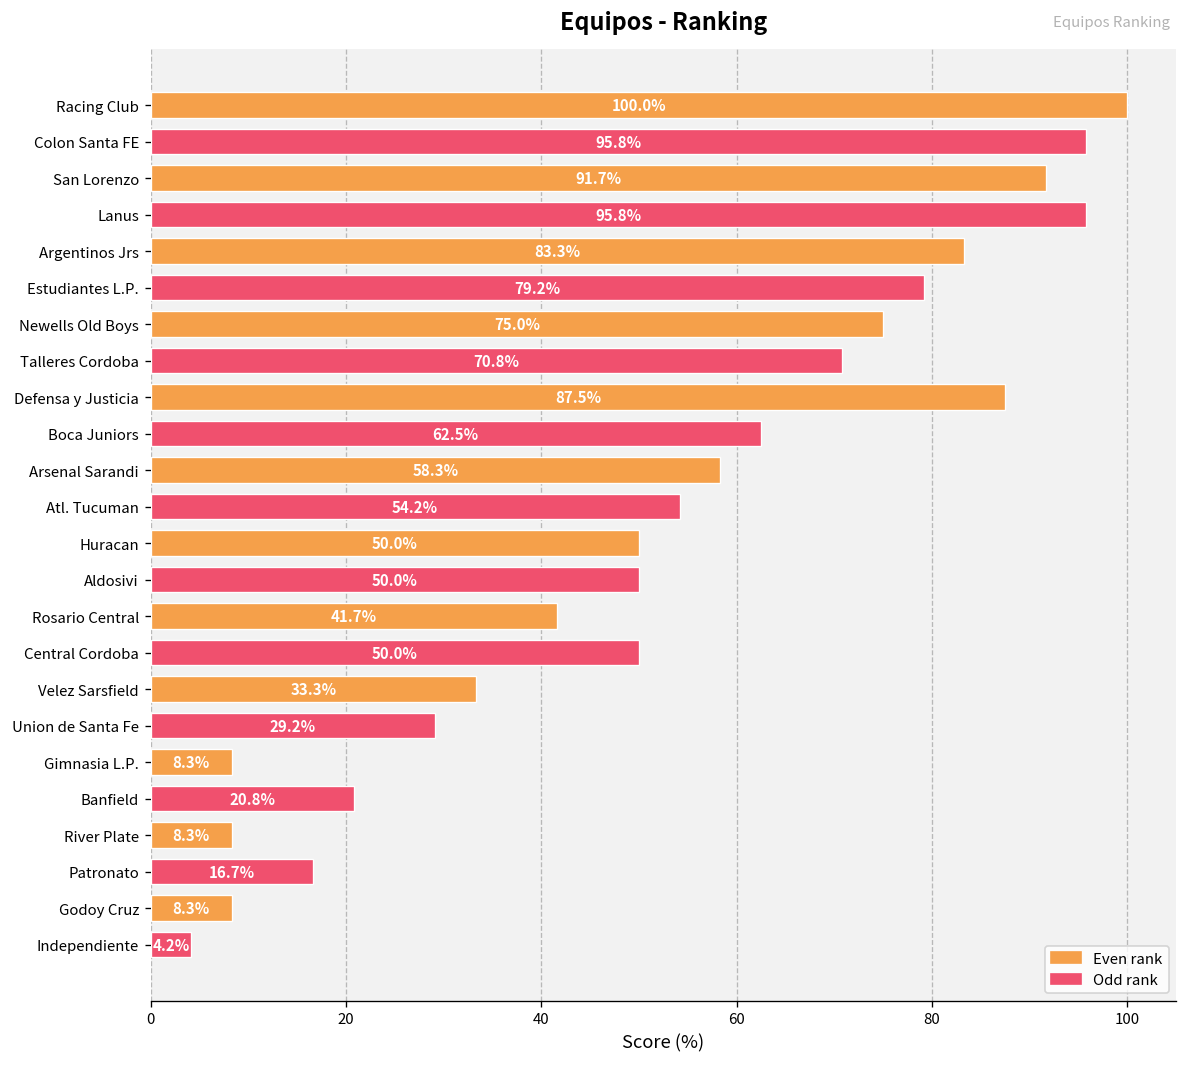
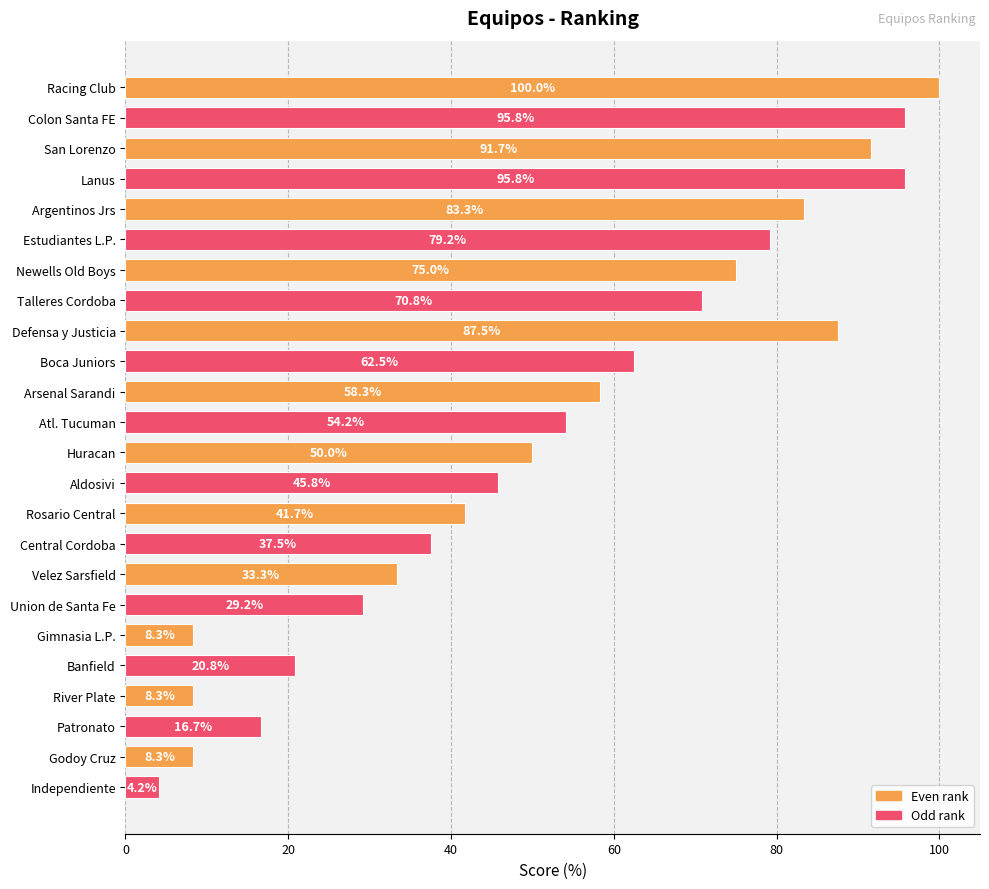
  {
    "Racing Club": "100.0%",
    "Colon Santa FE": "95.8%",
    "San Lorenzo": "91.7%",
    "Lanus": "95.8%",
    "Argentinos Jrs": "83.3%",
    "Estudiantes L.P.": "79.2%",
    "Newells Old Boys": "75.0%",
    "Talleres Cordoba": "70.8%",
    "Defensa y Justicia": "87.5%",
    "Boca Juniors": "62.5%",
    "Arsenal Sarandi": "58.3%",
    "Atl. Tucuman": "54.2%",
    "Huracan": "50.0%",
-   "Aldosivi": "50.0%",
+   "Aldosivi": "45.8%",
    "Rosario Central": "41.7%",
-   "Central Cordoba": "50.0%",
+   "Central Cordoba": "37.5%",
    "Velez Sarsfield": "33.3%",
    "Union de Santa Fe": "29.2%",
    "Gimnasia L.P.": "8.3%",
    "Banfield": "20.8%",
    "River Plate": "8.3%",
    "Patronato": "16.7%",
    "Godoy Cruz": "8.3%",
    "Independiente": "4.2%"
  }
